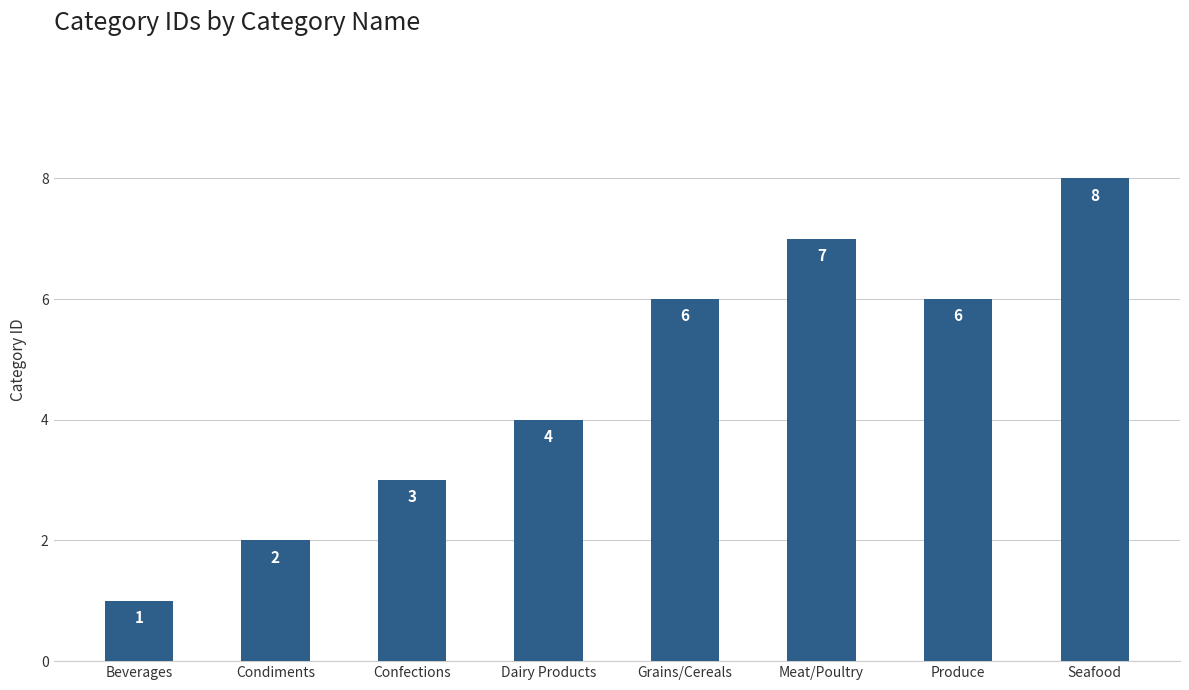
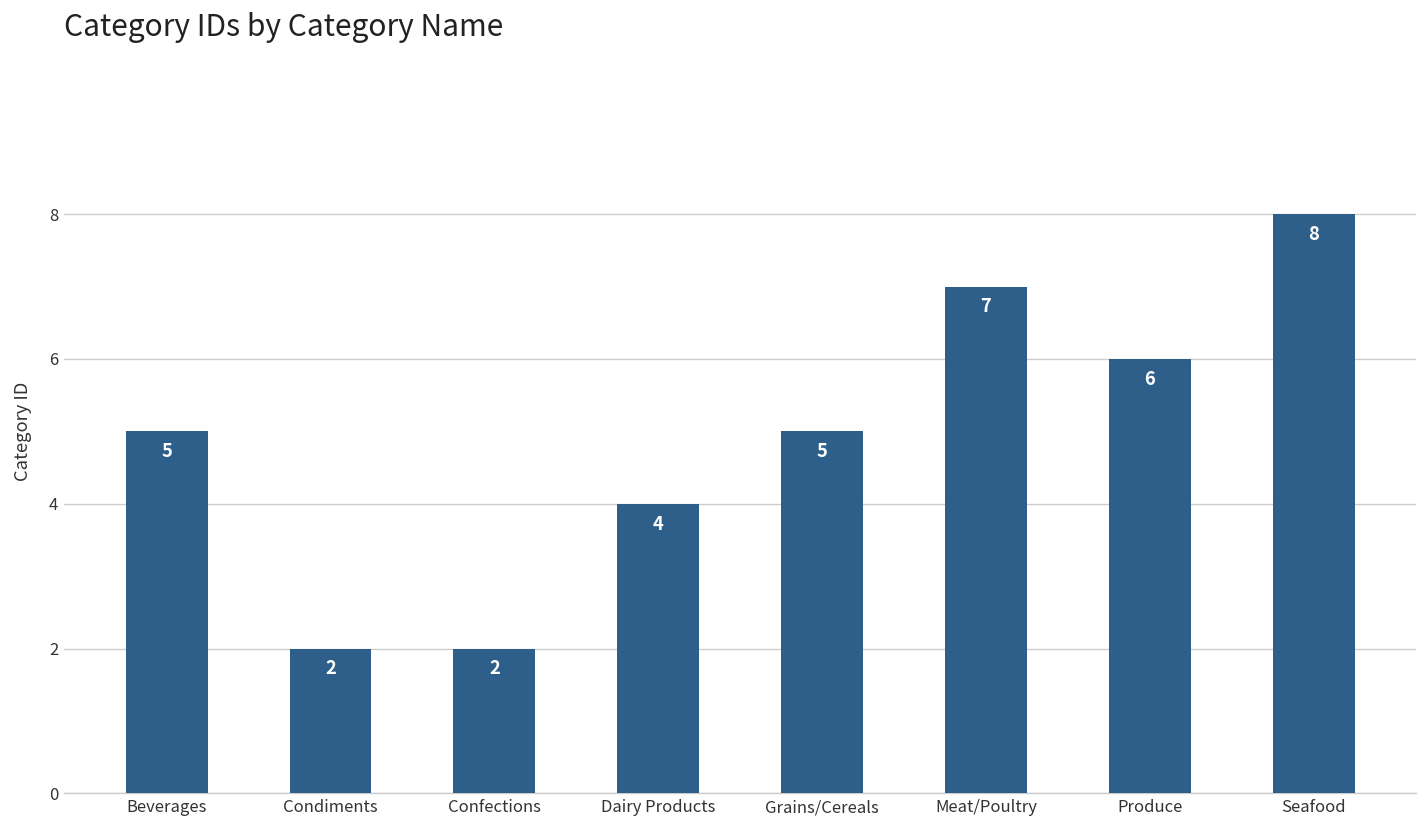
  {
-   "Beverages": 1,
+   "Beverages": 5,
    "Condiments": 2,
-   "Confections": 3,
+   "Confections": 2,
    "Dairy Products": 4,
-   "Grains/Cereals": 6,
+   "Grains/Cereals": 5,
    "Meat/Poultry": 7,
    "Produce": 6,
    "Seafood": 8
  }
